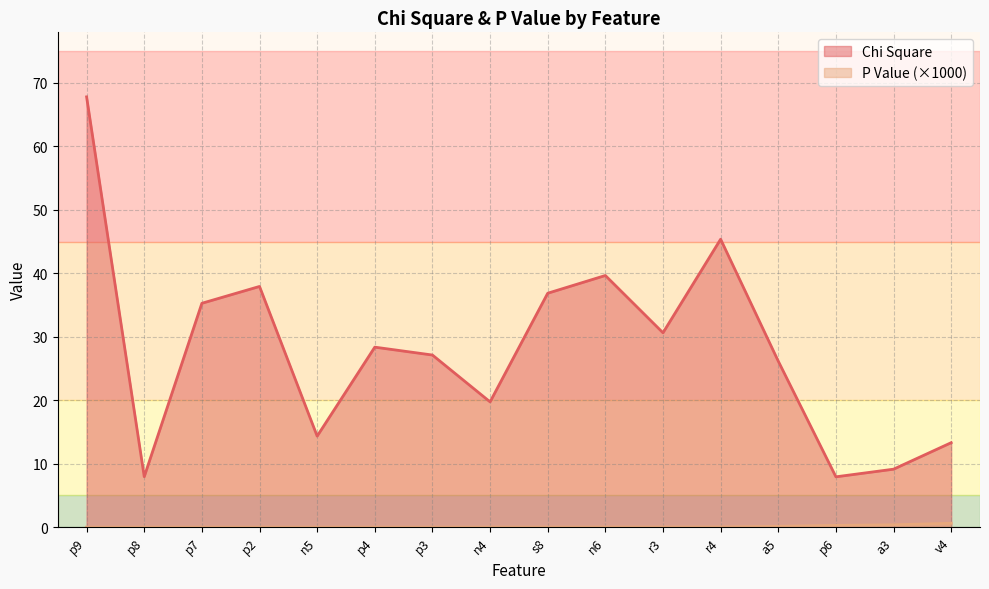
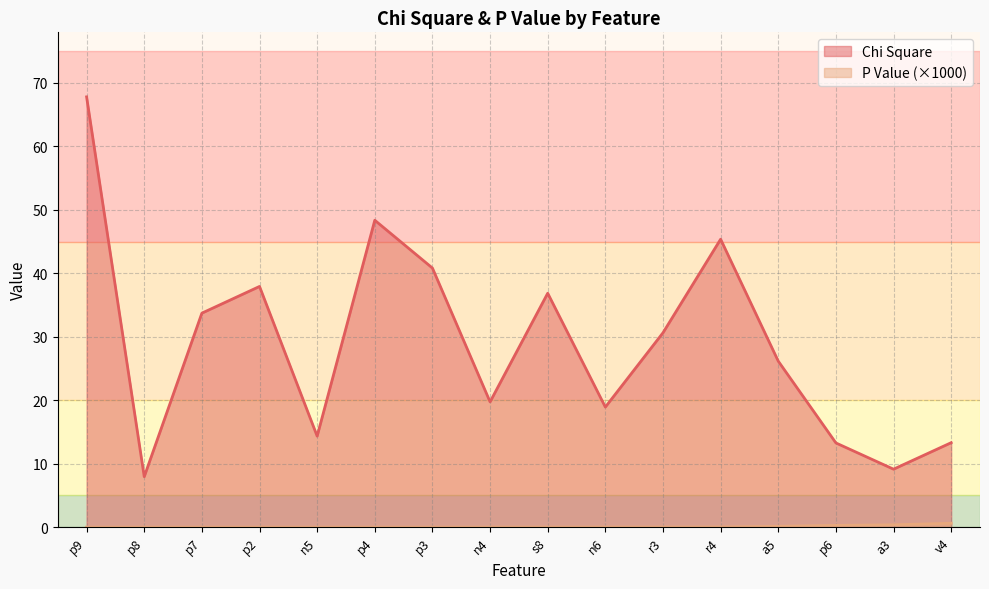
  {
    "Chi Square": {
      "p9": 68,
      "p8": 8,
-     "p7": 35,
+     "p7": 34,
      "p2": 38,
      "n5": 14,
-     "p4": 28,
-     "p3": 27,
+     "p4": 48,
+     "p3": 41,
      "n4": 20,
      "s8": 37,
-     "n6": 40,
+     "n6": 19,
      "r3": 31,
      "r4": 45,
      "a5": 26,
-     "p6": 8,
+     "p6": 13,
      "a3": 9,
      "v4": 13
    },
    "P Value (×1000)": {
      "p9": 0,
      "p8": 0,
      "p7": 0,
      "p2": 0,
      "n5": 0,
      "p4": 0,
      "p3": 0,
      "n4": 0,
      "s8": 0,
      "n6": 0,
      "r3": 0,
      "r4": 0,
      "a5": 0,
      "p6": 0,
      "a3": 0,
      "v4": 1
    }
  }
